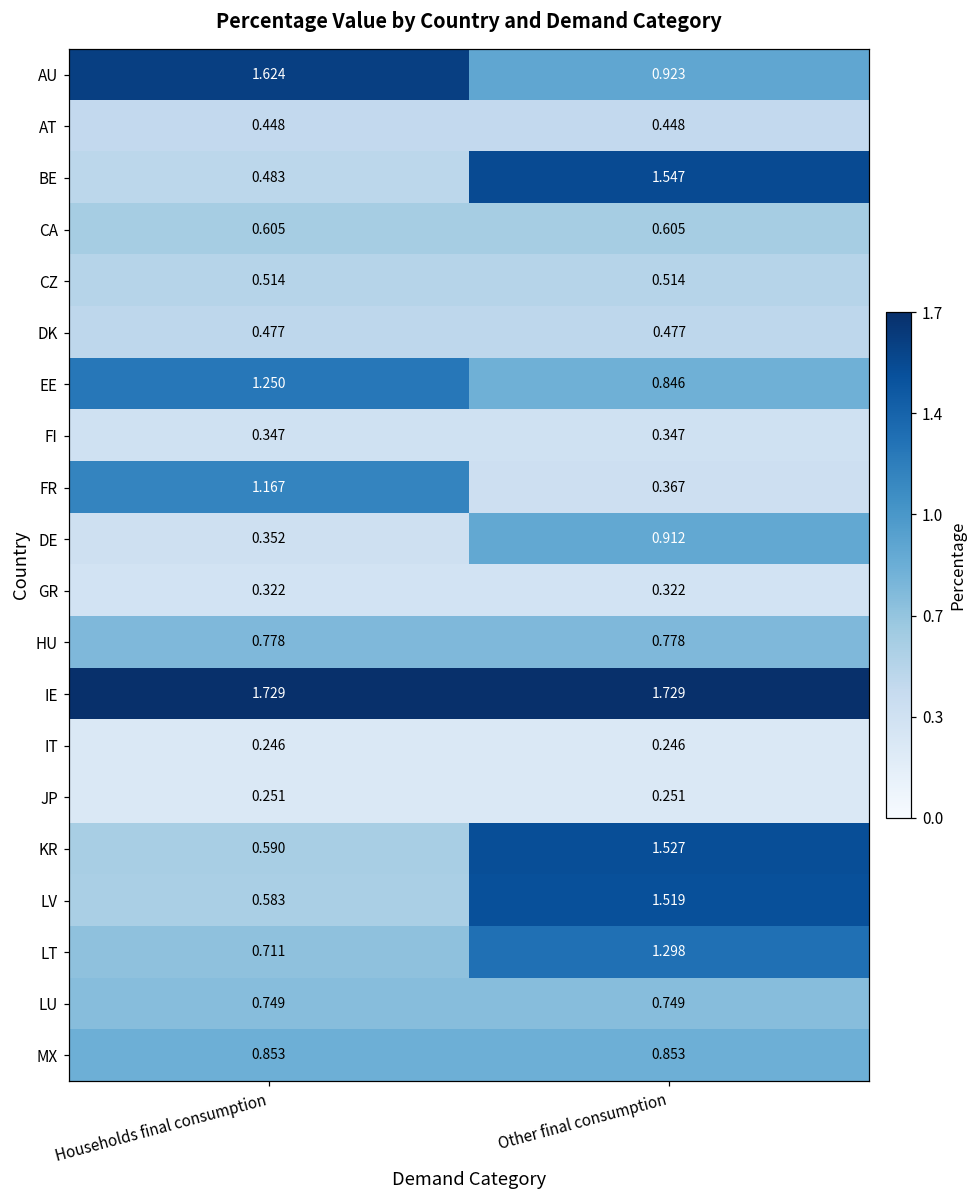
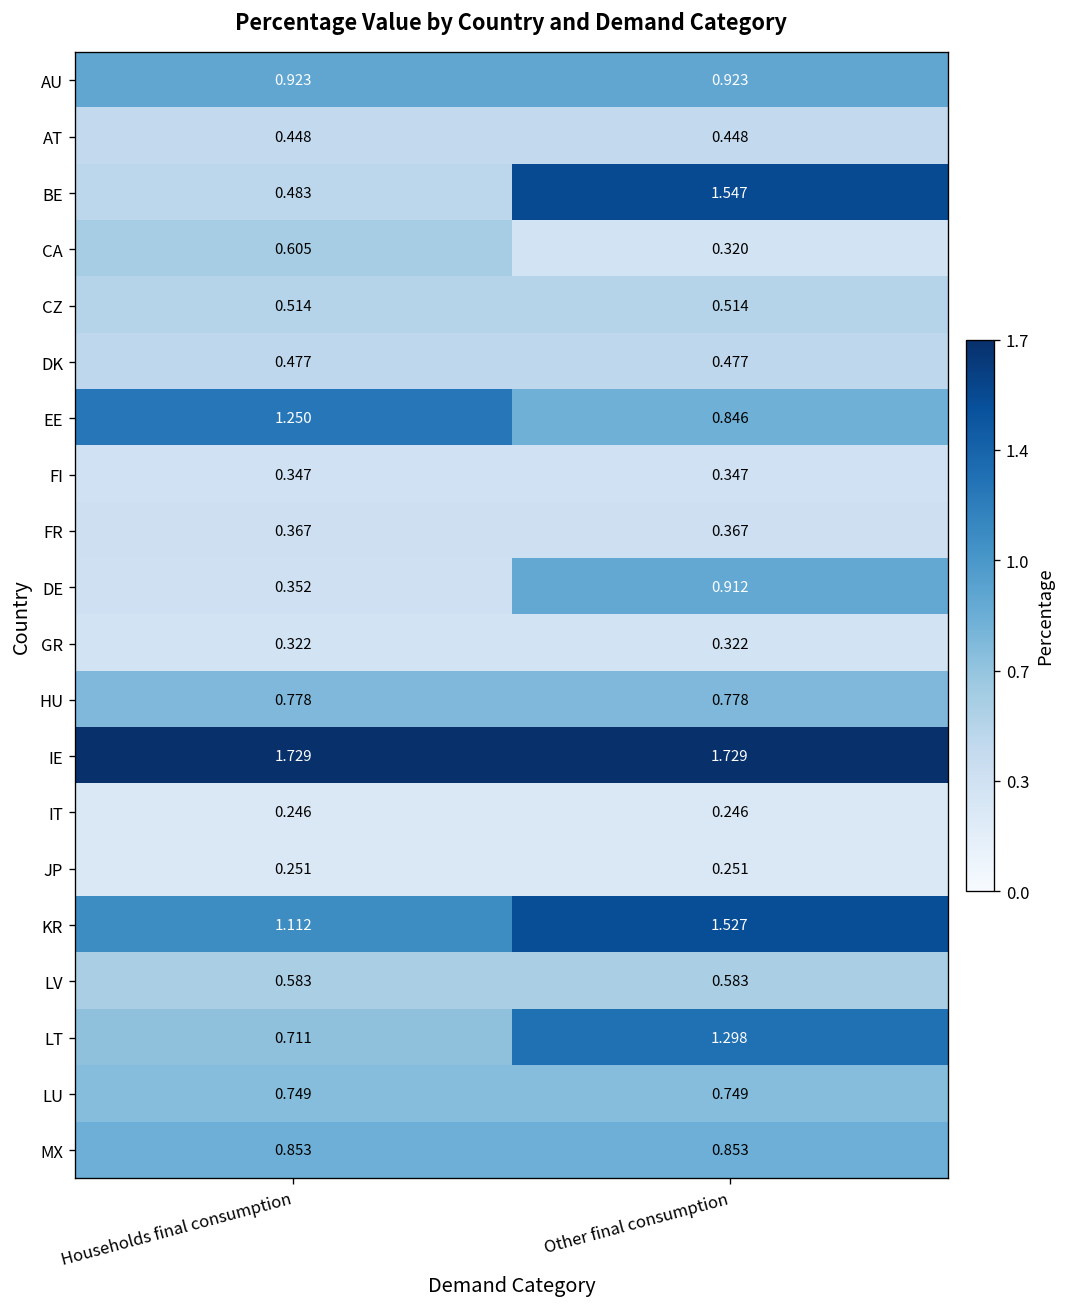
  {
    "AU": {
-     "Households final consumption": 1.624,
+     "Households final consumption": 0.923,
      "Other final consumption": 0.923
    },
    "AT": {
      "Households final consumption": 0.448,
      "Other final consumption": 0.448
    },
    "BE": {
      "Households final consumption": 0.483,
      "Other final consumption": 1.547
    },
    "CA": {
      "Households final consumption": 0.605,
-     "Other final consumption": 0.605
+     "Other final consumption": 0.320
    },
    "CZ": {
      "Households final consumption": 0.514,
      "Other final consumption": 0.514
    },
    "DK": {
      "Households final consumption": 0.477,
      "Other final consumption": 0.477
    },
    "EE": {
      "Households final consumption": 1.250,
      "Other final consumption": 0.846
    },
    "FI": {
      "Households final consumption": 0.347,
      "Other final consumption": 0.347
    },
    "FR": {
-     "Households final consumption": 1.167,
+     "Households final consumption": 0.367,
      "Other final consumption": 0.367
    },
    "DE": {
      "Households final consumption": 0.352,
      "Other final consumption": 0.912
    },
    "GR": {
      "Households final consumption": 0.322,
      "Other final consumption": 0.322
    },
    "HU": {
      "Households final consumption": 0.778,
      "Other final consumption": 0.778
    },
    "IE": {
      "Households final consumption": 1.729,
      "Other final consumption": 1.729
    },
    "IT": {
      "Households final consumption": 0.246,
      "Other final consumption": 0.246
    },
    "JP": {
      "Households final consumption": 0.251,
      "Other final consumption": 0.251
    },
    "KR": {
-     "Households final consumption": 0.590,
+     "Households final consumption": 1.112,
      "Other final consumption": 1.527
    },
    "LV": {
      "Households final consumption": 0.583,
-     "Other final consumption": 1.519
+     "Other final consumption": 0.583
    },
    "LT": {
      "Households final consumption": 0.711,
      "Other final consumption": 1.298
    },
    "LU": {
      "Households final consumption": 0.749,
      "Other final consumption": 0.749
    },
    "MX": {
      "Households final consumption": 0.853,
      "Other final consumption": 0.853
    }
  }
